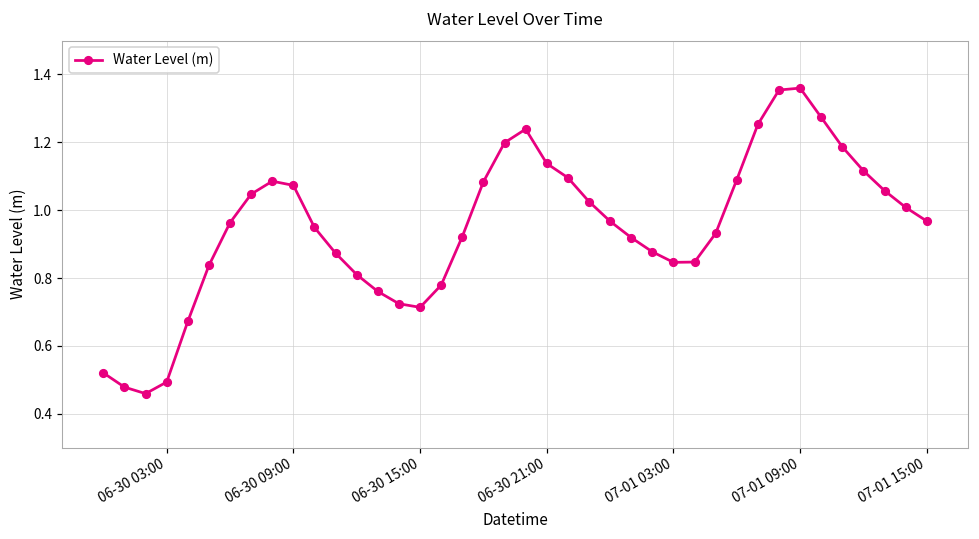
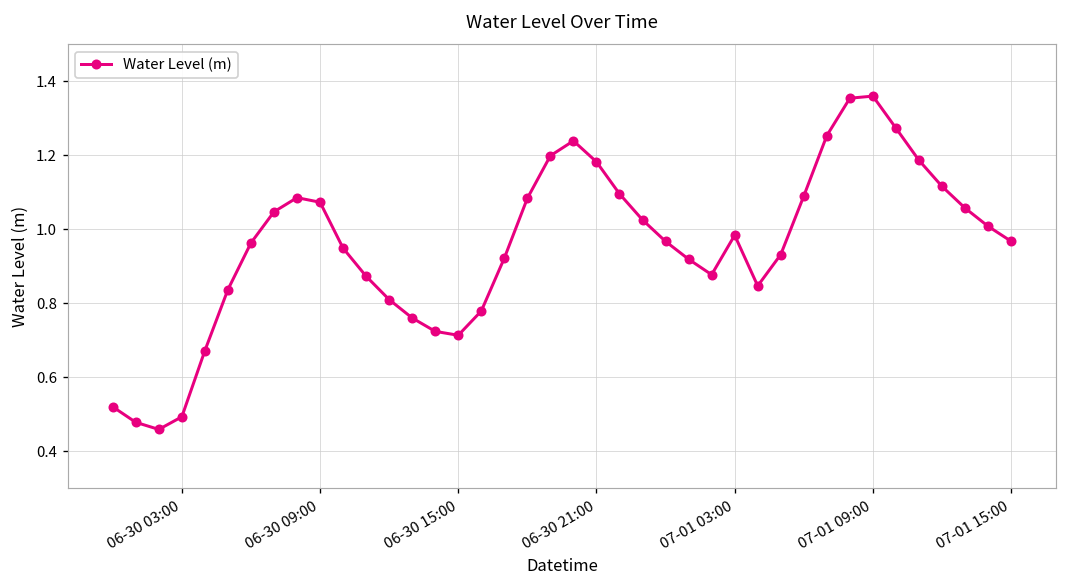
  {
    "06-30 03:00": 0.49,
    "06-30 09:00": 1.07,
    "06-30 15:00": 0.71,
-   "06-30 21:00": 1.14,
-   "07-01 03:00": 0.85,
+   "06-30 21:00": 1.18,
+   "07-01 03:00": 0.98,
    "07-01 09:00": 1.36,
    "07-01 15:00": 0.97
  }
